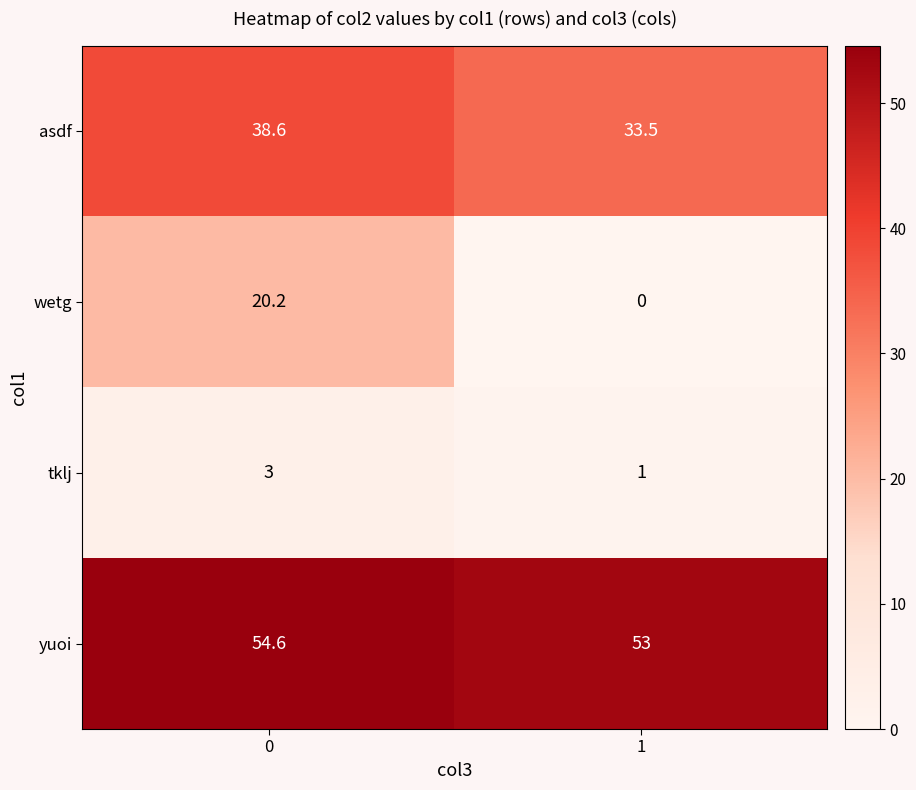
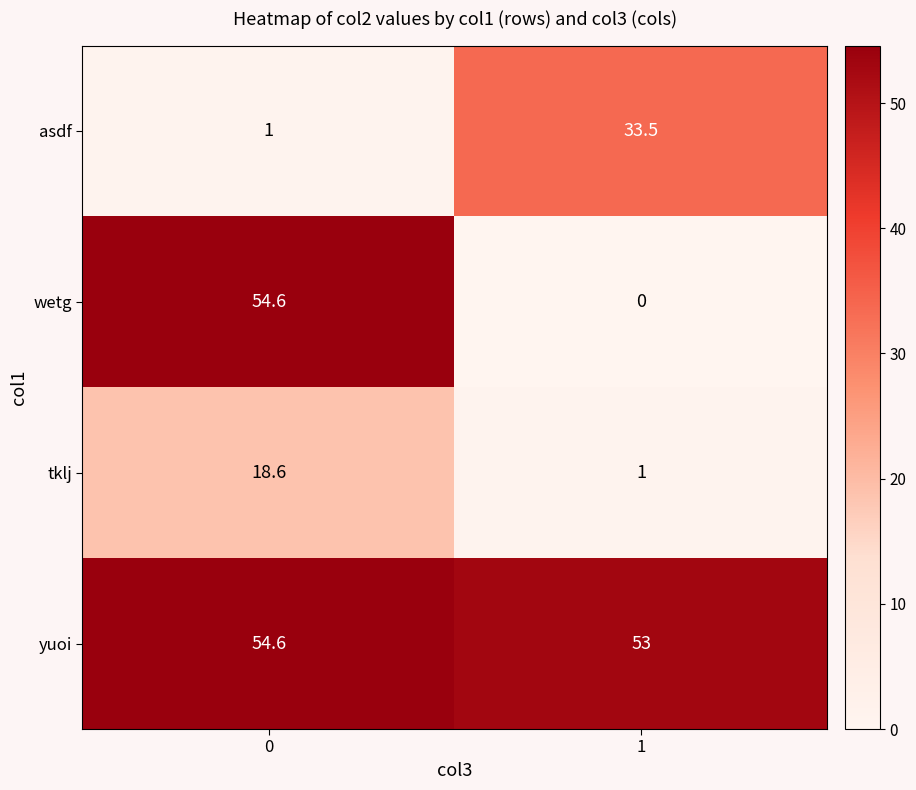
  {
    "asdf": {
-     "0": 38.6,
+     "0": 1,
      "1": 33.5
    },
    "wetg": {
-     "0": 20.2,
+     "0": 54.6,
      "1": 0
    },
    "tklj": {
-     "0": 3,
+     "0": 18.6,
      "1": 1
    },
    "yuoi": {
      "0": 54.6,
      "1": 53
    }
  }
